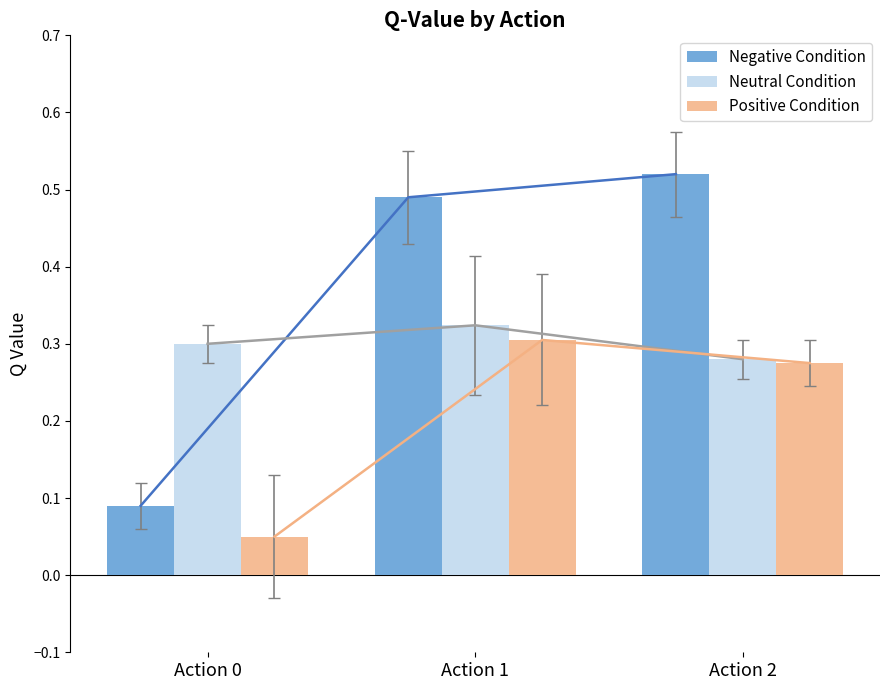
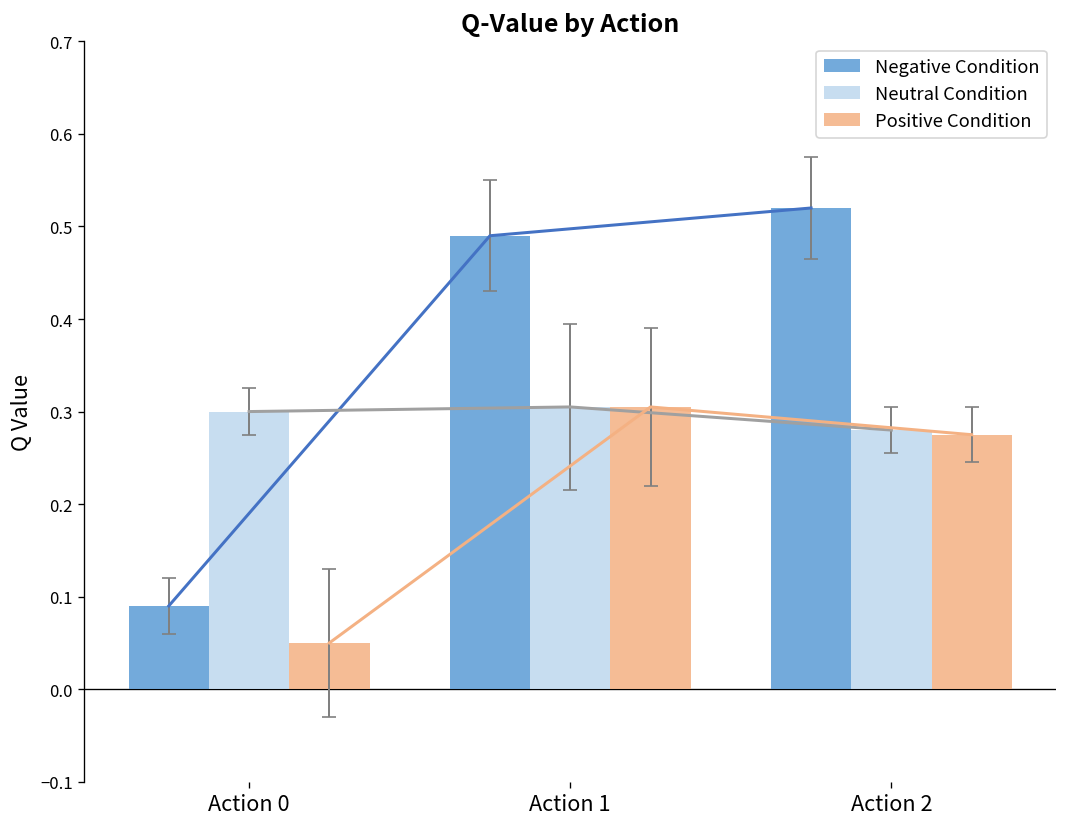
  {
    "Negative Condition": {
      "Action 0": 0.09,
      "Action 1": 0.49,
      "Action 2": 0.52
    },
    "Neutral Condition": {
      "Action 0": 0.30,
-     "Action 1": 0.32,
+     "Action 1": 0.31,
      "Action 2": 0.28
    },
    "Positive Condition": {
      "Action 0": 0.05,
      "Action 1": 0.31,
      "Action 2": 0.28
    }
  }
